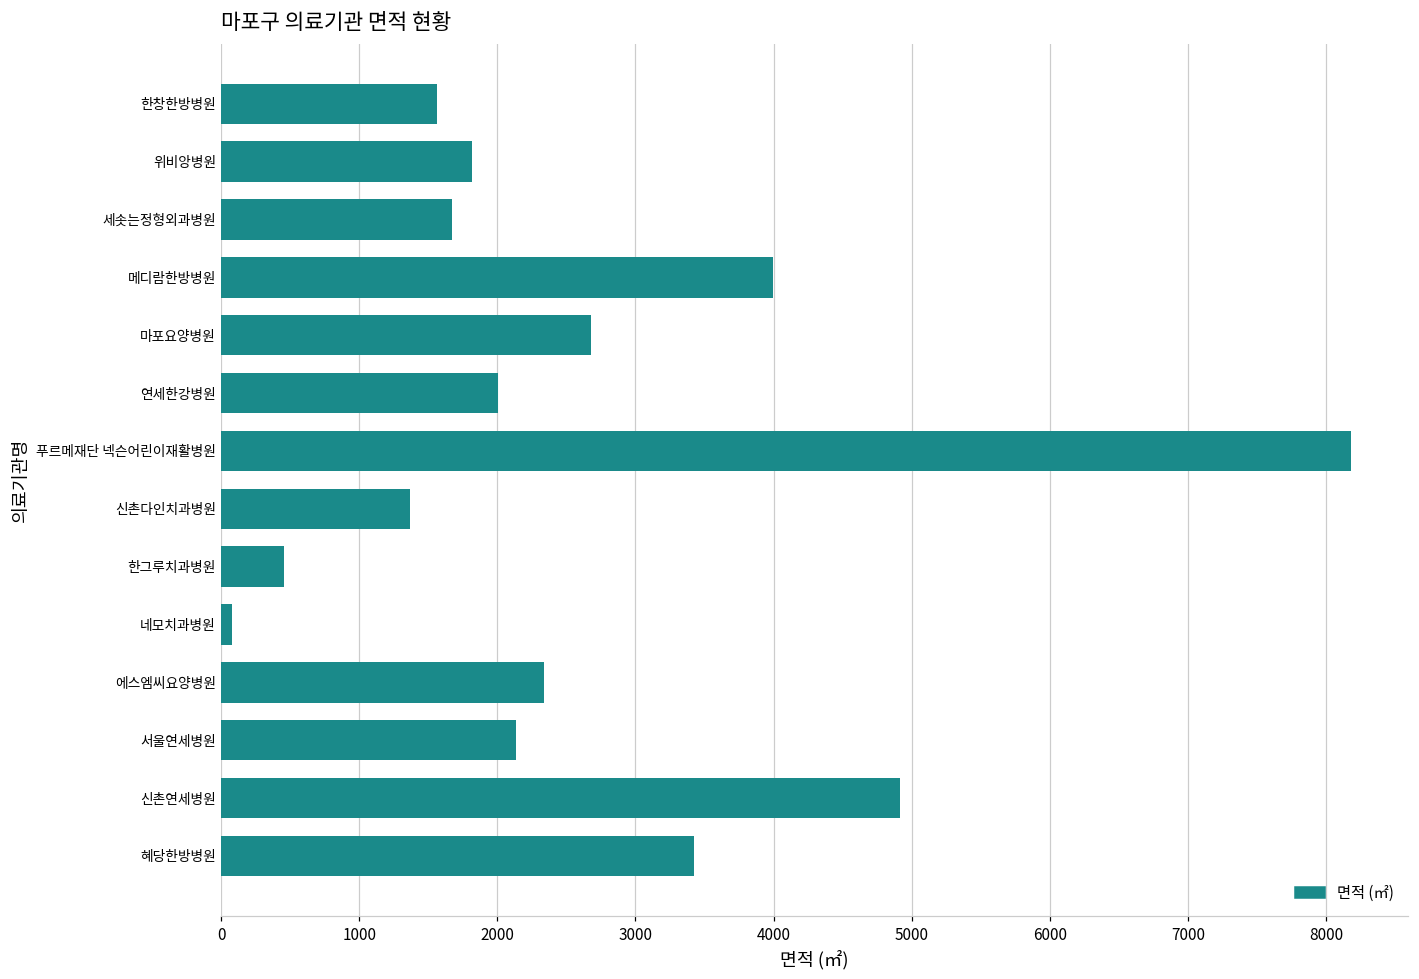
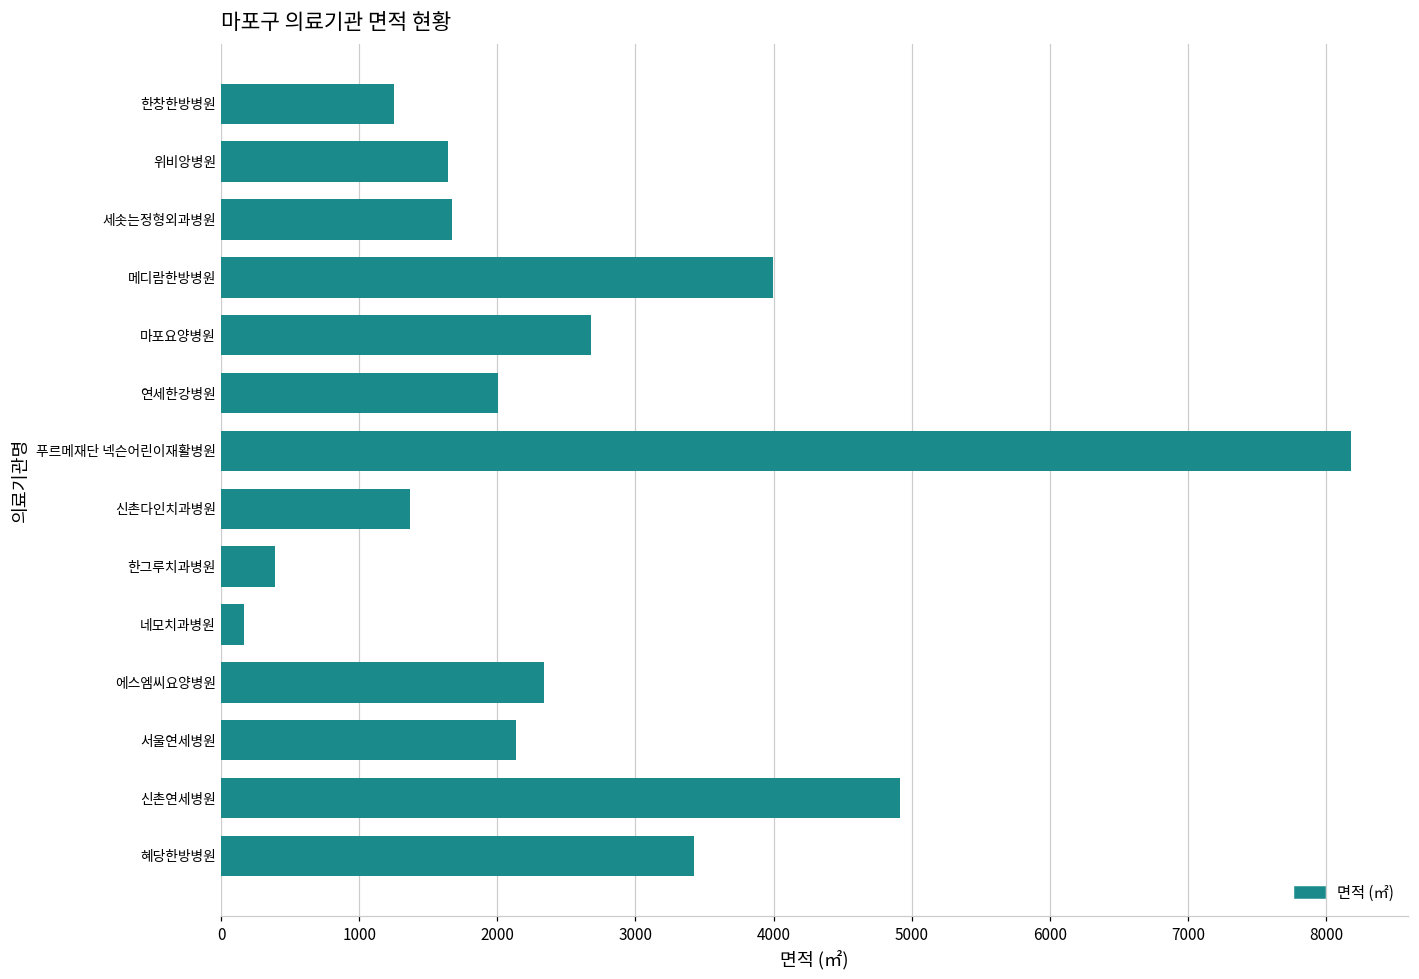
  {
-   "한창한방병원": 1560,
-   "위비앙병원": 1820,
+   "한창한방병원": 1250,
+   "위비앙병원": 1640,
    "세솟는정형외과병원": 1670,
    "메디람한방병원": 4000,
    "마포요양병원": 2680,
    "연세한강병원": 2000,
    "푸르메재단 넥슨어린이재활병원": 8190,
    "신촌다인치과병원": 1360,
-   "한그루치과병원": 460,
-   "네모치과병원": 80,
+   "한그루치과병원": 390,
+   "네모치과병원": 160,
    "에스엠씨요양병원": 2340,
    "서울연세병원": 2140,
    "신촌연세병원": 4920,
    "혜당한방병원": 3420
  }
